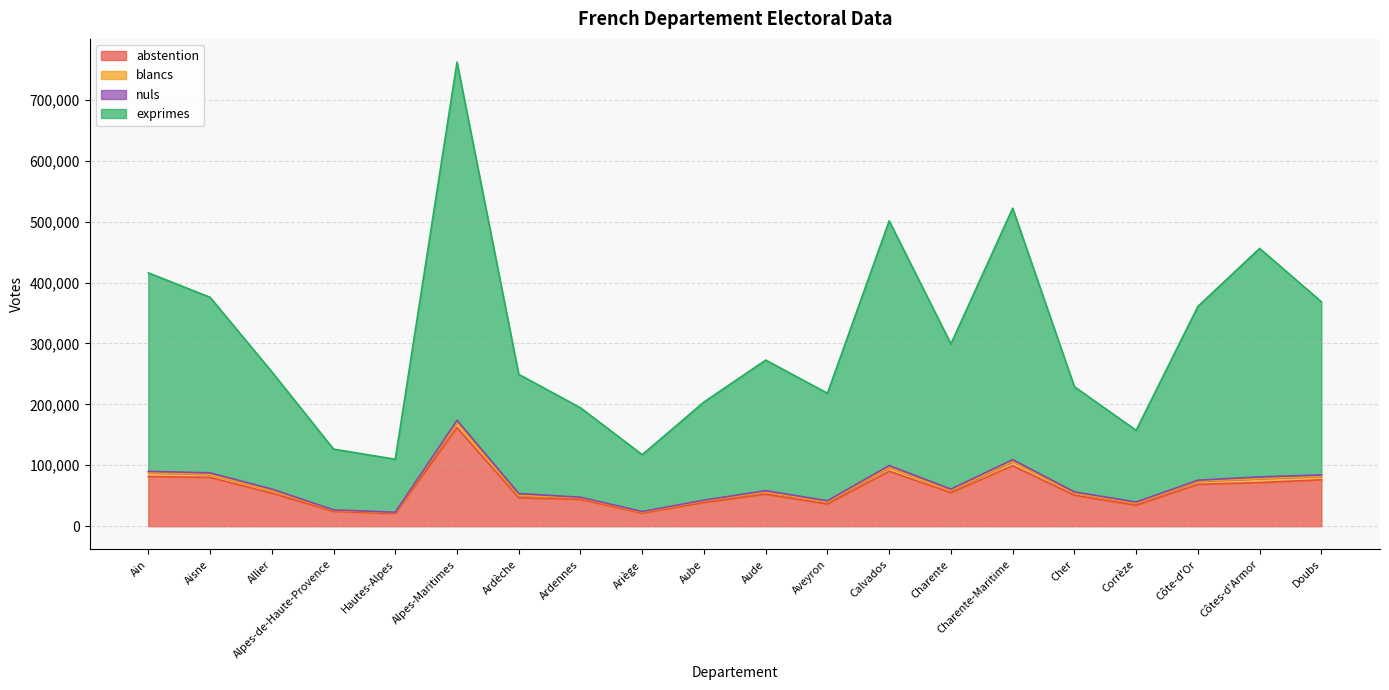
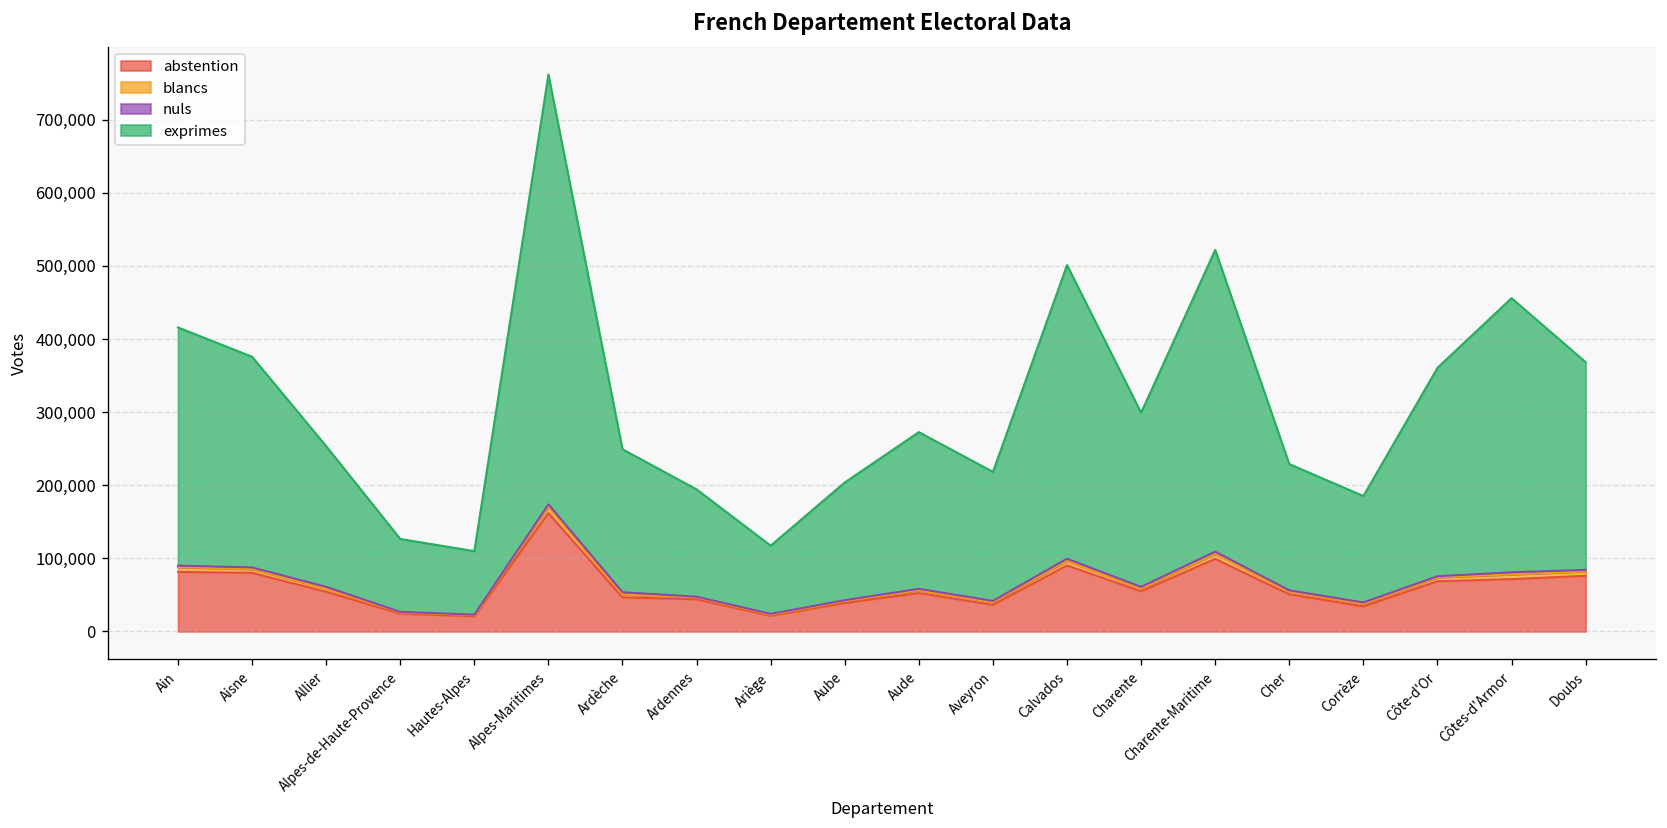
  {
    "abstention": {
      "Ain": "80,000",
      "Aisne": "80,000",
      "Allier": "50,000",
      "Alpes-Maritimes": "160,000",
      "Calvados": "90,000",
      "Charente-Maritime": "100,000",
      "Côte-d'Or": "70,000",
      "Côtes-d'Armor": "70,000",
      "Doubs": "80,000"
    },
    "exprimes": {
      "Ain": "330,000",
      "Aisne": "290,000",
      "Allier": "190,000",
      "Alpes-de-Haute-Provence": "100,000",
      "Hautes-Alpes": "90,000",
      "Alpes-Maritimes": "590,000",
      "Ardèche": "200,000",
      "Ardennes": "150,000",
      "Ariège": "90,000",
      "Aube": "160,000",
      "Aude": "210,000",
      "Aveyron": "180,000",
      "Calvados": "400,000",
      "Charente": "240,000",
      "Charente-Maritime": "410,000",
      "Cher": "170,000",
-     "Corrèze": "120,000",
+     "Corrèze": "150,000",
      "Côte-d'Or": "290,000",
      "Côtes-d'Armor": "370,000",
      "Doubs": "280,000"
    }
  }
